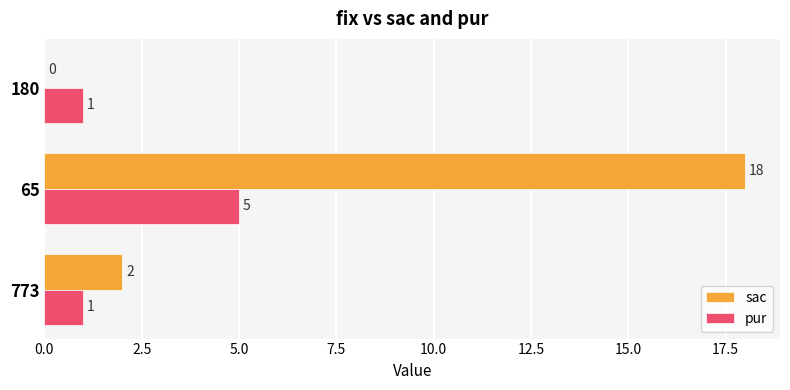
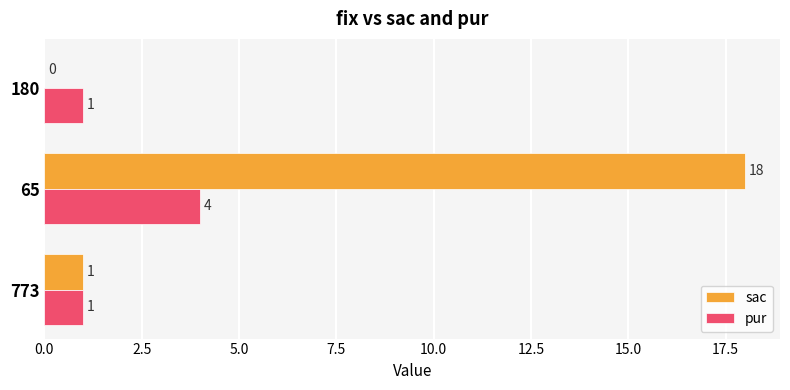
  {
    "sac": {
      "180": 0,
      "65": 18,
-     "773": 2
+     "773": 1
    },
    "pur": {
      "180": 1,
-     "65": 5,
+     "65": 4,
      "773": 1
    }
  }
